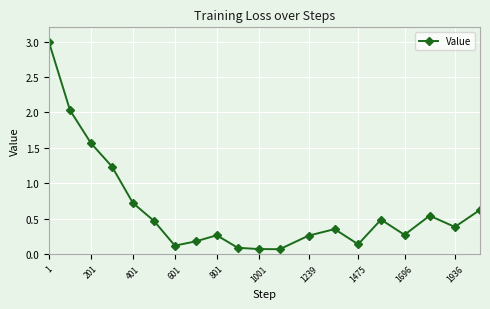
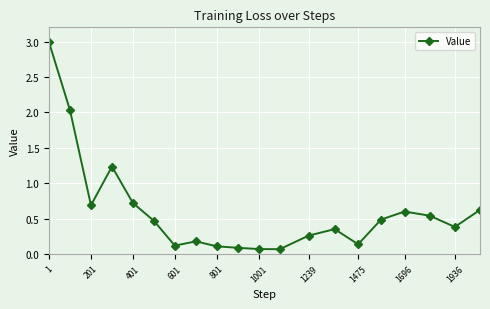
  {
    "1": 3.0,
-   "201": 1.6,
+   "201": 0.7,
    "401": 0.7,
    "601": 0.1,
-   "801": 0.3,
+   "801": 0.1,
    "1001": 0.1,
    "1239": 0.3,
    "1475": 0.1,
-   "1696": 0.3,
+   "1696": 0.6,
    "1936": 0.4
  }
